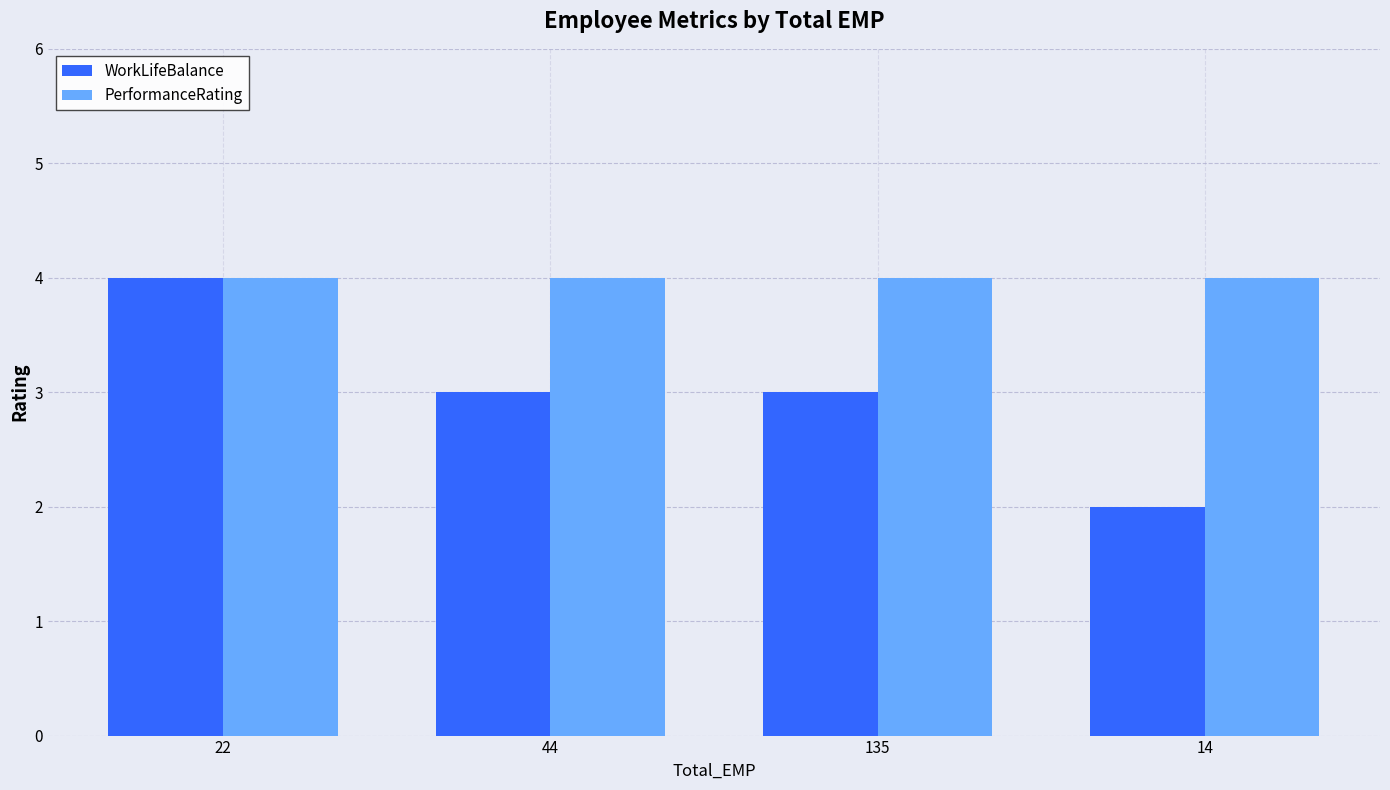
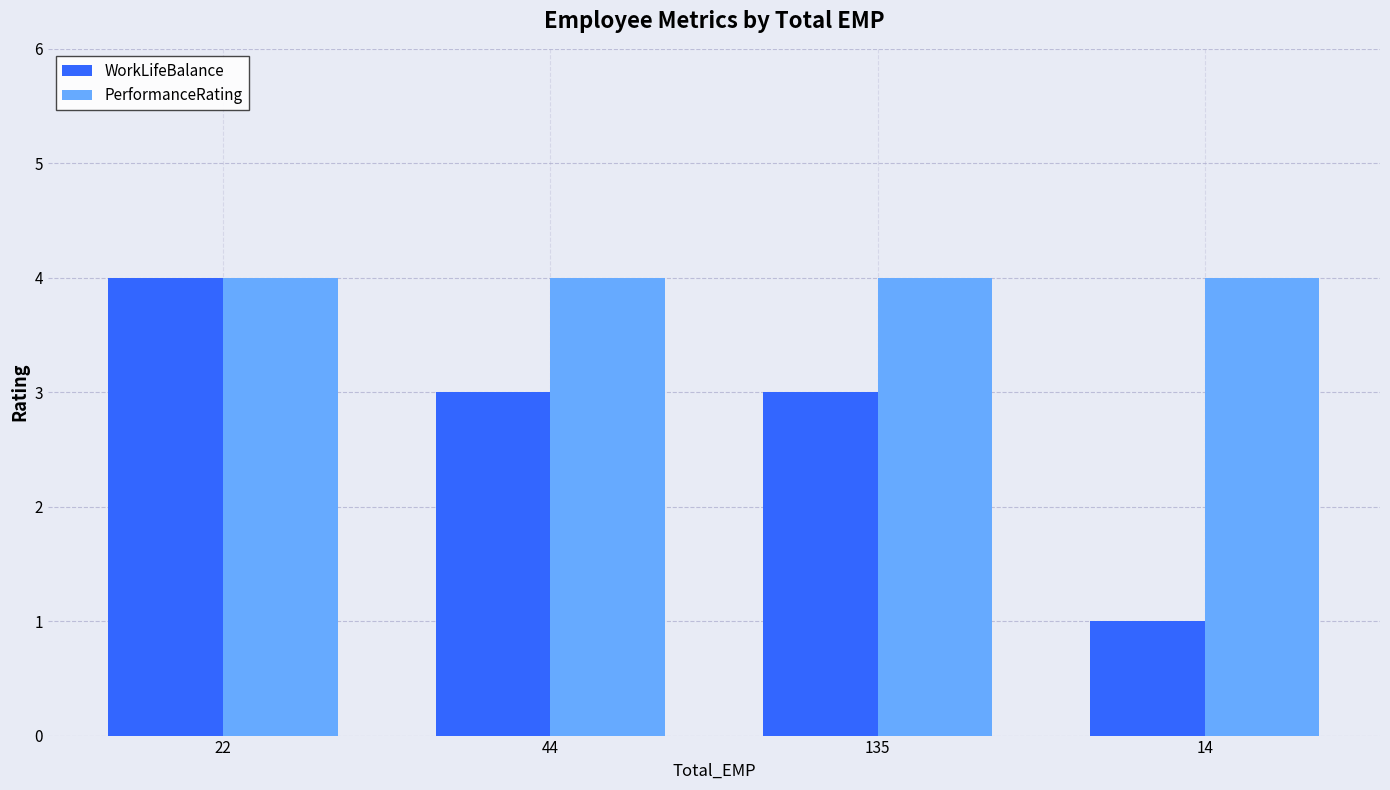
  {
    "WorkLifeBalance": {
      "22": 4,
      "44": 3,
      "135": 3,
-     "14": 2
+     "14": 1
    },
    "PerformanceRating": {
      "22": 4,
      "44": 4,
      "135": 4,
      "14": 4
    }
  }
